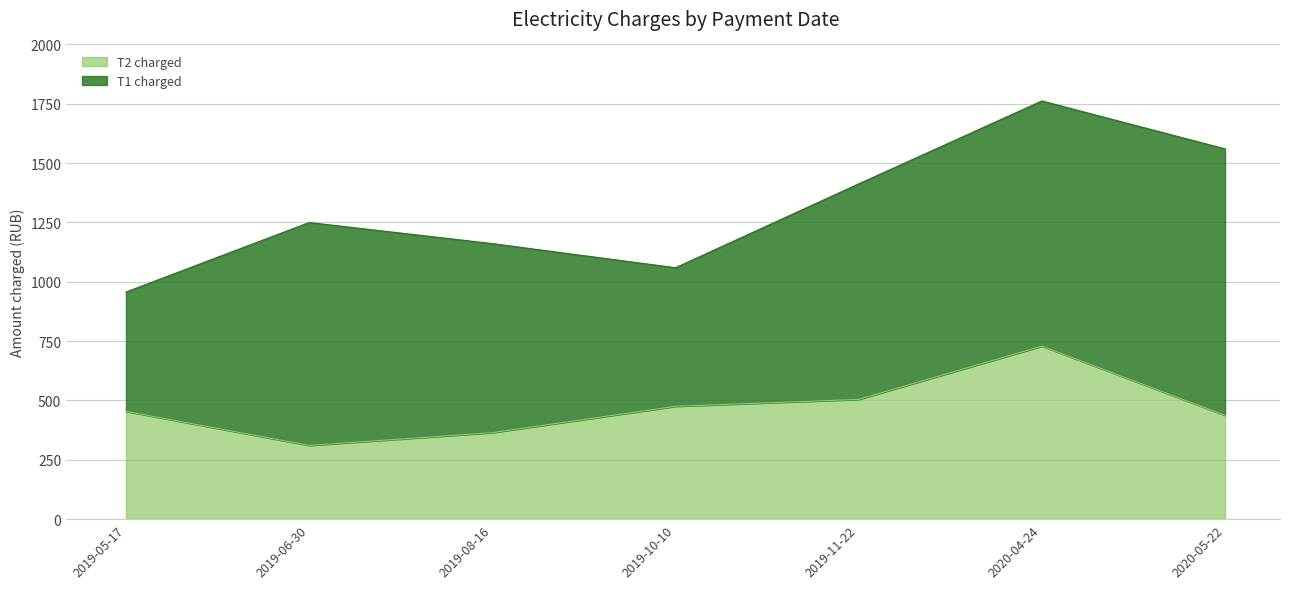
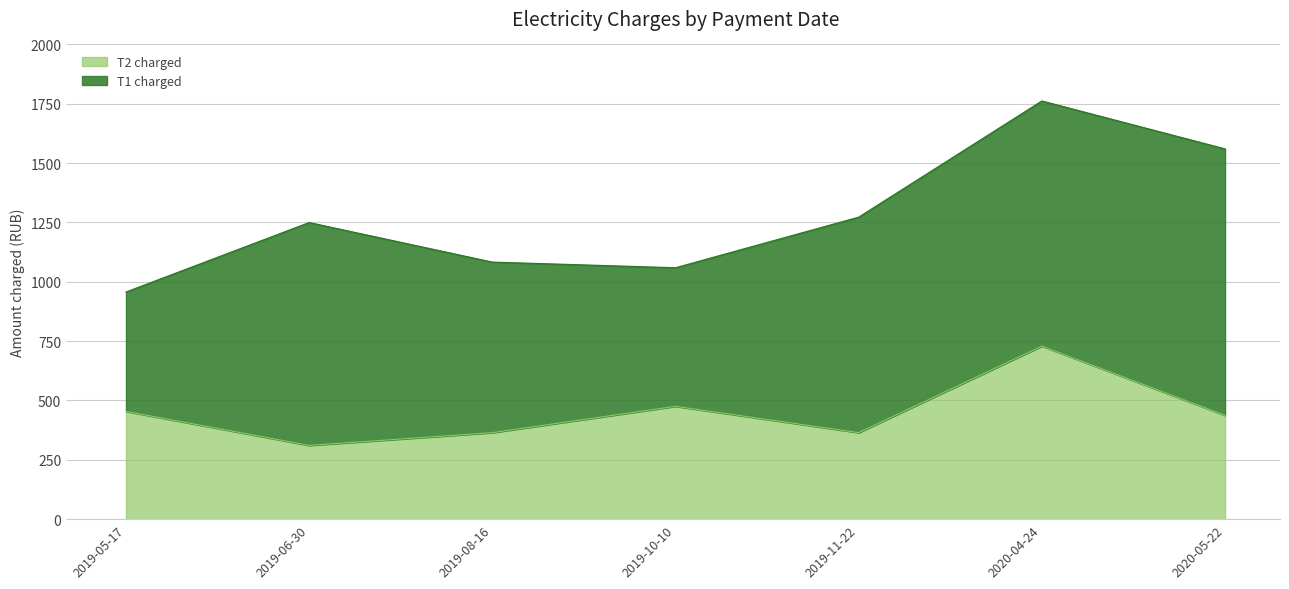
  {
    "T2 charged": {
      "2019-05-17": 450,
      "2019-06-30": 310,
      "2019-08-16": 360,
      "2019-10-10": 480,
-     "2019-11-22": 500,
+     "2019-11-22": 360,
      "2020-04-24": 730,
      "2020-05-22": 440
    },
    "T1 charged": {
      "2019-05-17": 500,
      "2019-06-30": 940,
-     "2019-08-16": 800,
+     "2019-08-16": 720,
      "2019-10-10": 580,
      "2019-11-22": 910,
      "2020-04-24": 1030,
      "2020-05-22": 1120
    }
  }
